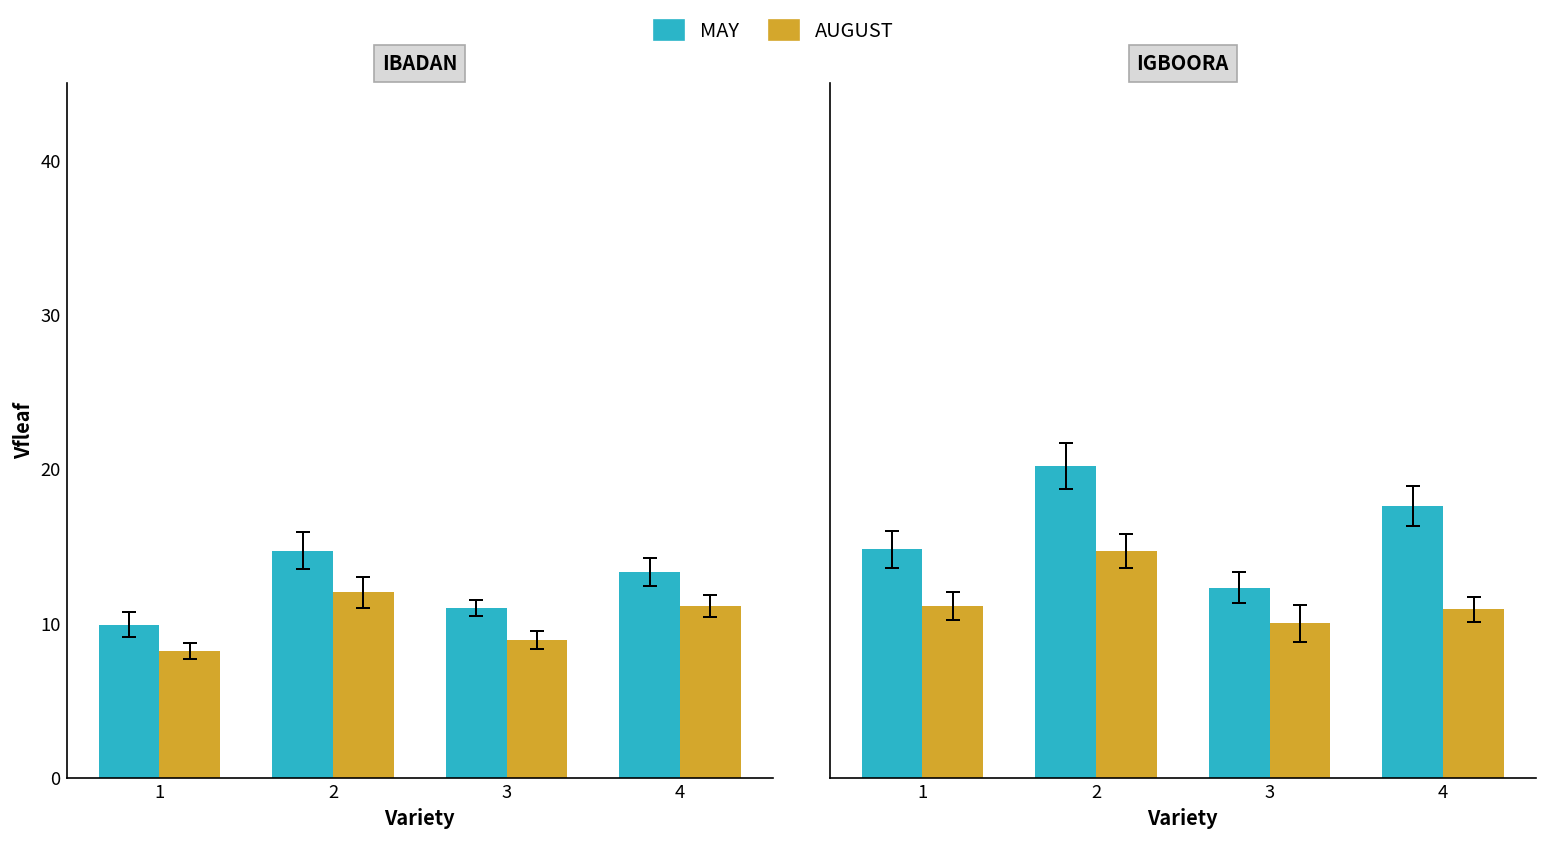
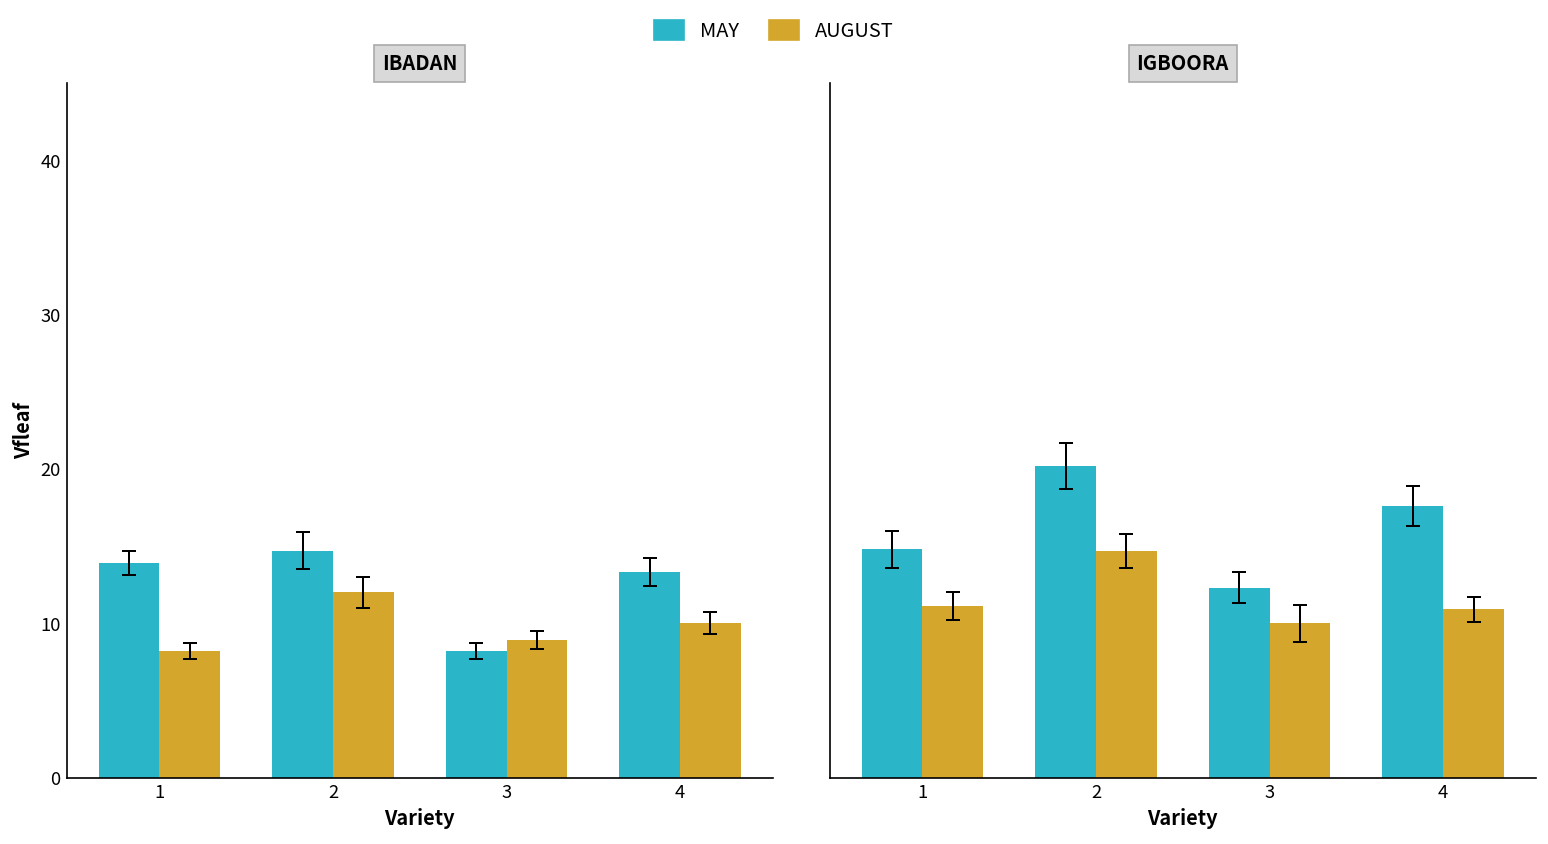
  {
    "IBADAN": {
      "MAY": {
-       "1": 9.9,
+       "1": 13.9,
        "2": 14.7,
-       "3": 11.0,
+       "3": 8.2,
        "4": 13.3
      },
      "AUGUST": {
        "1": 8.2,
        "2": 12.0,
        "3": 8.9,
-       "4": 11.1
+       "4": 10.0
      }
    }
  }
